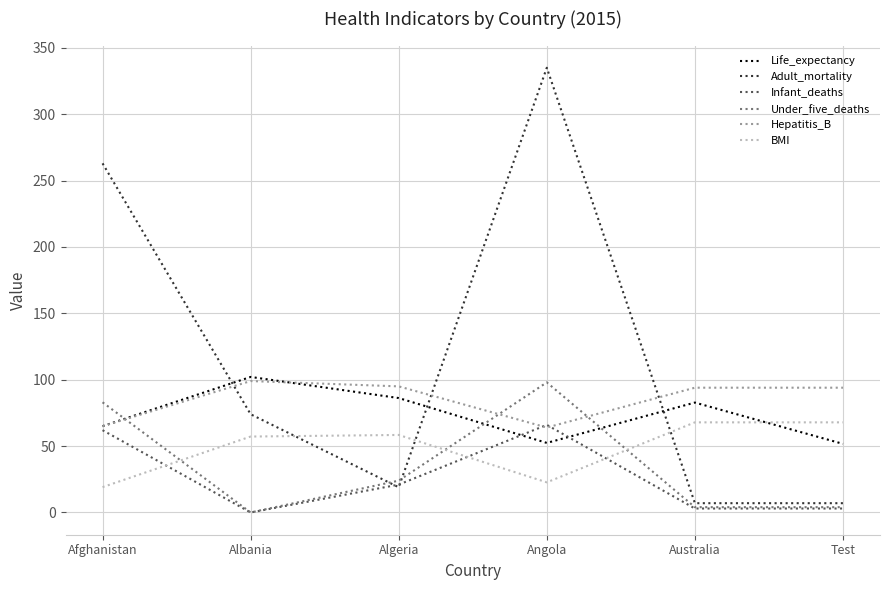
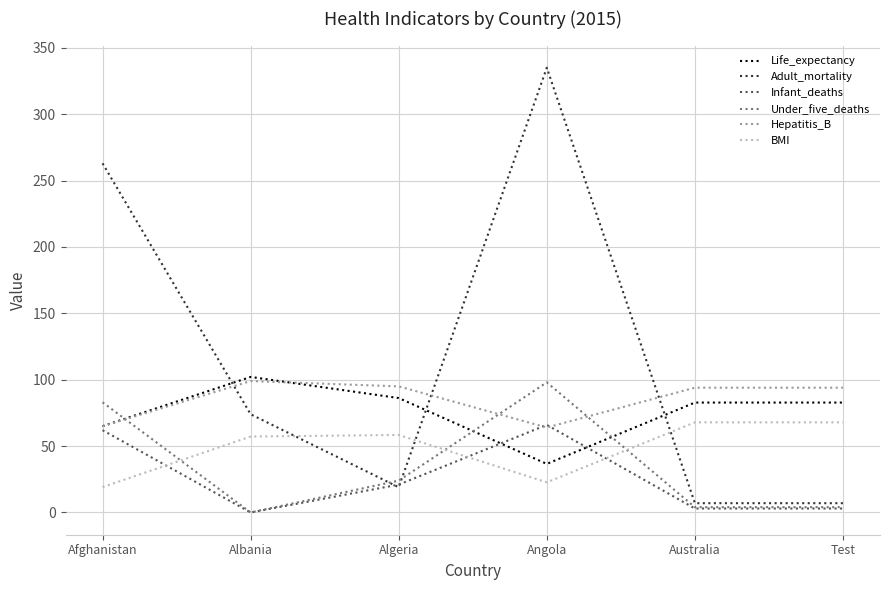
  {
    "Life_expectancy": {
      "Albania": 102,
      "Algeria": 86,
-     "Angola": 52,
+     "Angola": 37,
      "Australia": 83,
-     "Test": 52
+     "Test": 83
    }
  }
